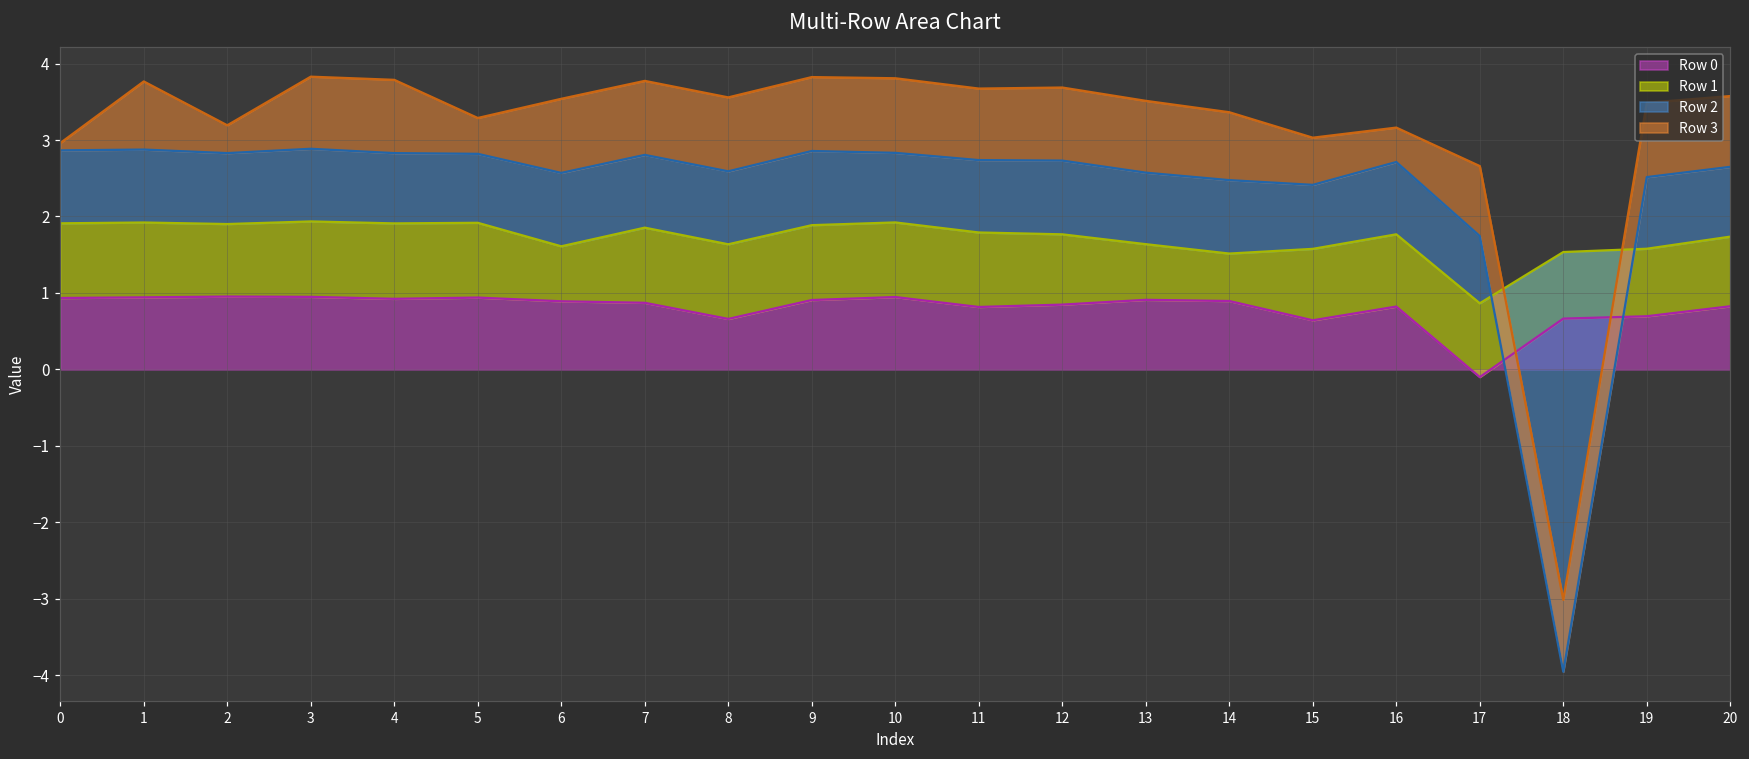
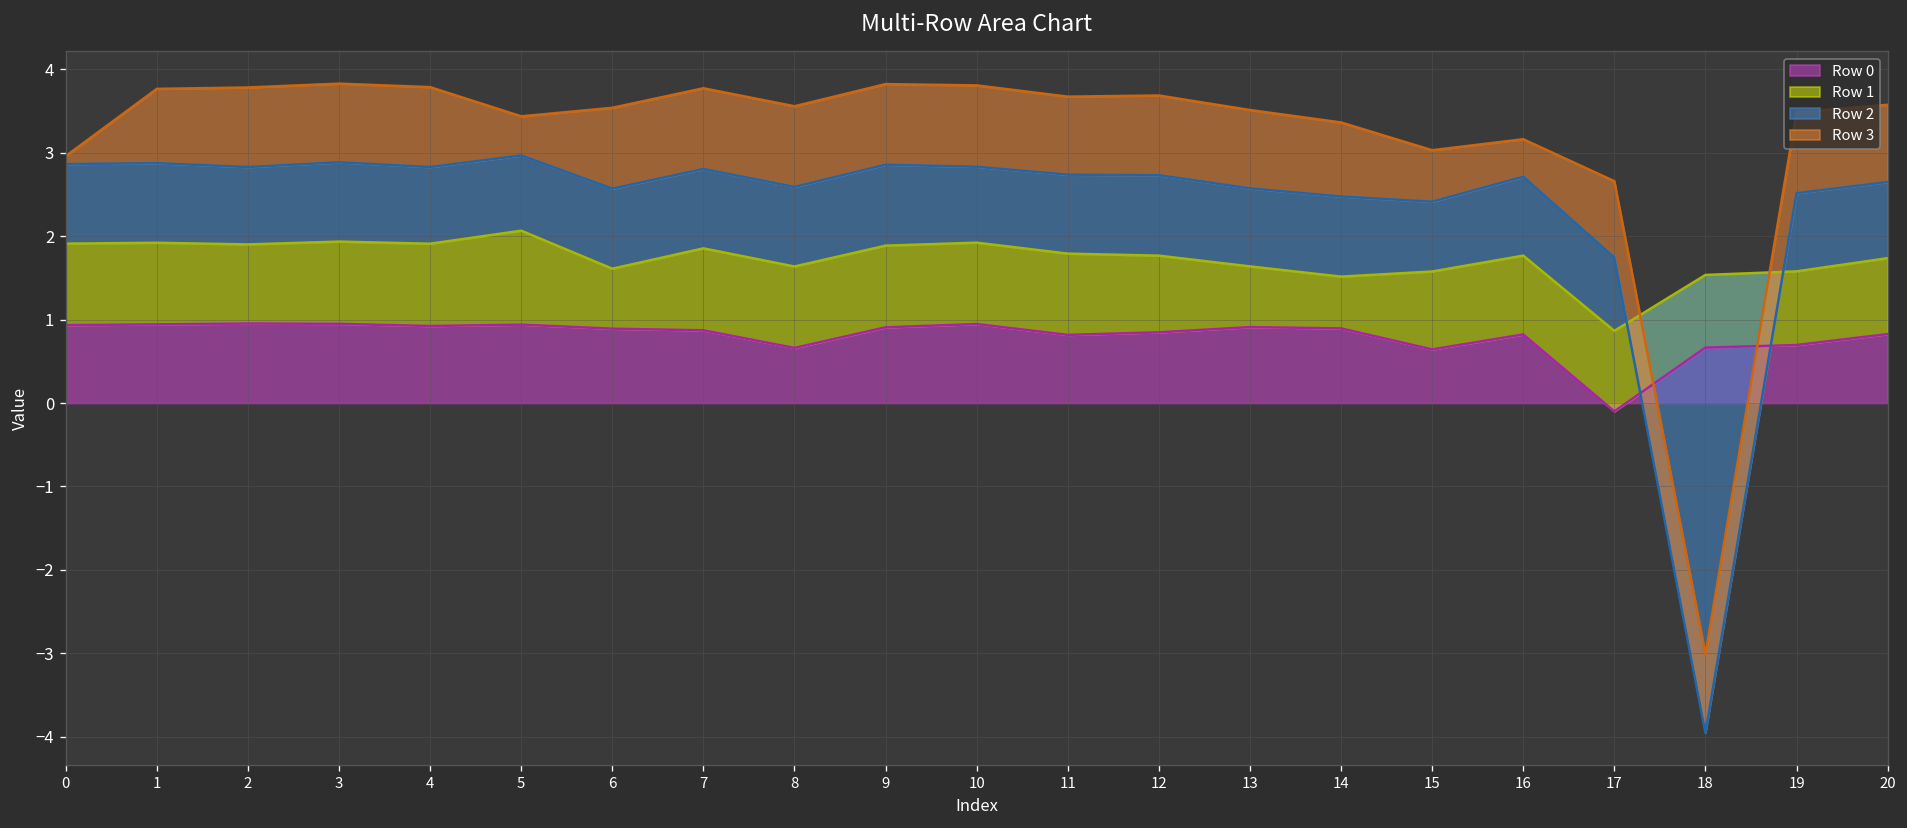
  {
    "Row 1": {
      "0": 1.0,
      "1": 1.0,
      "2": 0.9,
      "3": 1.0,
      "4": 1.0,
-     "5": 1.0,
+     "5": 1.1,
      "6": 0.7,
      "7": 1.0,
      "8": 1.0,
      "9": 1.0,
      "10": 1.0,
      "11": 1.0,
      "12": 0.9,
      "13": 0.7,
      "14": 0.6,
      "15": 0.9,
      "16": 0.9,
      "17": 0.9,
      "19": 0.9,
      "20": 0.9
    },
    "Row 3": {
      "0": 0.1,
      "1": 0.9,
-     "2": 0.4,
+     "2": 1.0,
      "3": 0.9,
      "4": 1.0,
      "5": 0.5,
      "6": 1.0,
      "7": 1.0,
      "8": 1.0,
      "9": 1.0,
      "10": 1.0,
      "11": 0.9,
      "12": 1.0,
      "13": 0.9,
      "14": 0.9,
      "15": 0.6,
      "16": 0.5,
      "17": 0.9,
      "18": -3.0,
      "20": 0.9
    }
  }
